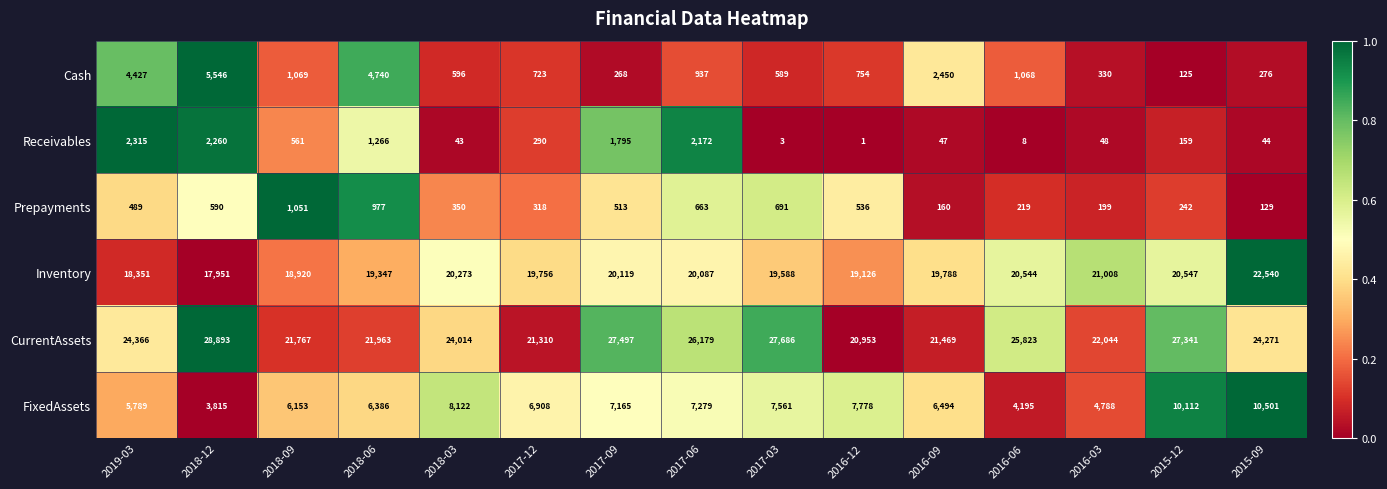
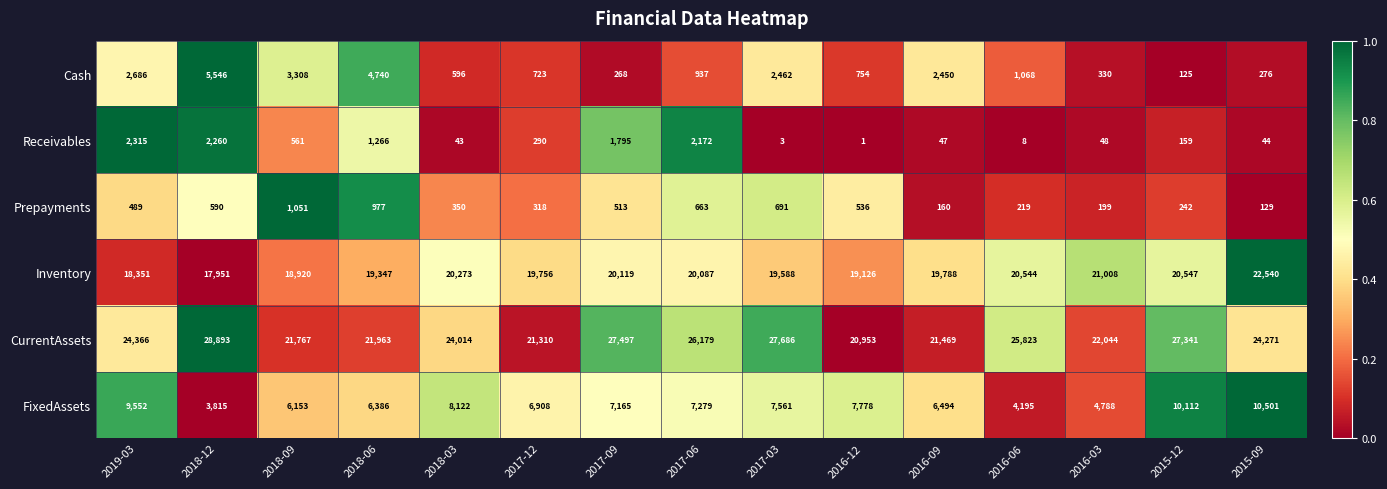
  {
    "Cash": {
-     "2019-03": "4,427",
+     "2019-03": "2,686",
      "2018-12": "5,546",
-     "2018-09": "1,069",
+     "2018-09": "3,308",
      "2018-06": "4,740",
      "2018-03": "596",
      "2017-12": "723",
      "2017-09": "268",
      "2017-06": "937",
-     "2017-03": "589",
+     "2017-03": "2,462",
      "2016-12": "754",
      "2016-09": "2,450",
      "2016-06": "1,068",
      "2016-03": "330",
      "2015-12": "125",
      "2015-09": "276"
    },
    "Receivables": {
      "2019-03": "2,315",
      "2018-12": "2,260",
      "2018-09": "561",
      "2018-06": "1,266",
      "2018-03": "43",
      "2017-12": "290",
      "2017-09": "1,795",
      "2017-06": "2,172",
      "2017-03": "3",
      "2016-12": "1",
      "2016-09": "47",
      "2016-06": "8",
      "2016-03": "48",
      "2015-12": "159",
      "2015-09": "44"
    },
    "Prepayments": {
      "2019-03": "489",
      "2018-12": "590",
      "2018-09": "1,051",
      "2018-06": "977",
      "2018-03": "350",
      "2017-12": "318",
      "2017-09": "513",
      "2017-06": "663",
      "2017-03": "691",
      "2016-12": "536",
      "2016-09": "160",
      "2016-06": "219",
      "2016-03": "199",
      "2015-12": "242",
      "2015-09": "129"
    },
    "Inventory": {
      "2019-03": "18,351",
      "2018-12": "17,951",
      "2018-09": "18,920",
      "2018-06": "19,347",
      "2018-03": "20,273",
      "2017-12": "19,756",
      "2017-09": "20,119",
      "2017-06": "20,087",
      "2017-03": "19,588",
      "2016-12": "19,126",
      "2016-09": "19,788",
      "2016-06": "20,544",
      "2016-03": "21,008",
      "2015-12": "20,547",
      "2015-09": "22,540"
    },
    "CurrentAssets": {
      "2019-03": "24,366",
      "2018-12": "28,893",
      "2018-09": "21,767",
      "2018-06": "21,963",
      "2018-03": "24,014",
      "2017-12": "21,310",
      "2017-09": "27,497",
      "2017-06": "26,179",
      "2017-03": "27,686",
      "2016-12": "20,953",
      "2016-09": "21,469",
      "2016-06": "25,823",
      "2016-03": "22,044",
      "2015-12": "27,341",
      "2015-09": "24,271"
    },
    "FixedAssets": {
-     "2019-03": "5,789",
+     "2019-03": "9,552",
      "2018-12": "3,815",
      "2018-09": "6,153",
      "2018-06": "6,386",
      "2018-03": "8,122",
      "2017-12": "6,908",
      "2017-09": "7,165",
      "2017-06": "7,279",
      "2017-03": "7,561",
      "2016-12": "7,778",
      "2016-09": "6,494",
      "2016-06": "4,195",
      "2016-03": "4,788",
      "2015-12": "10,112",
      "2015-09": "10,501"
    }
  }
